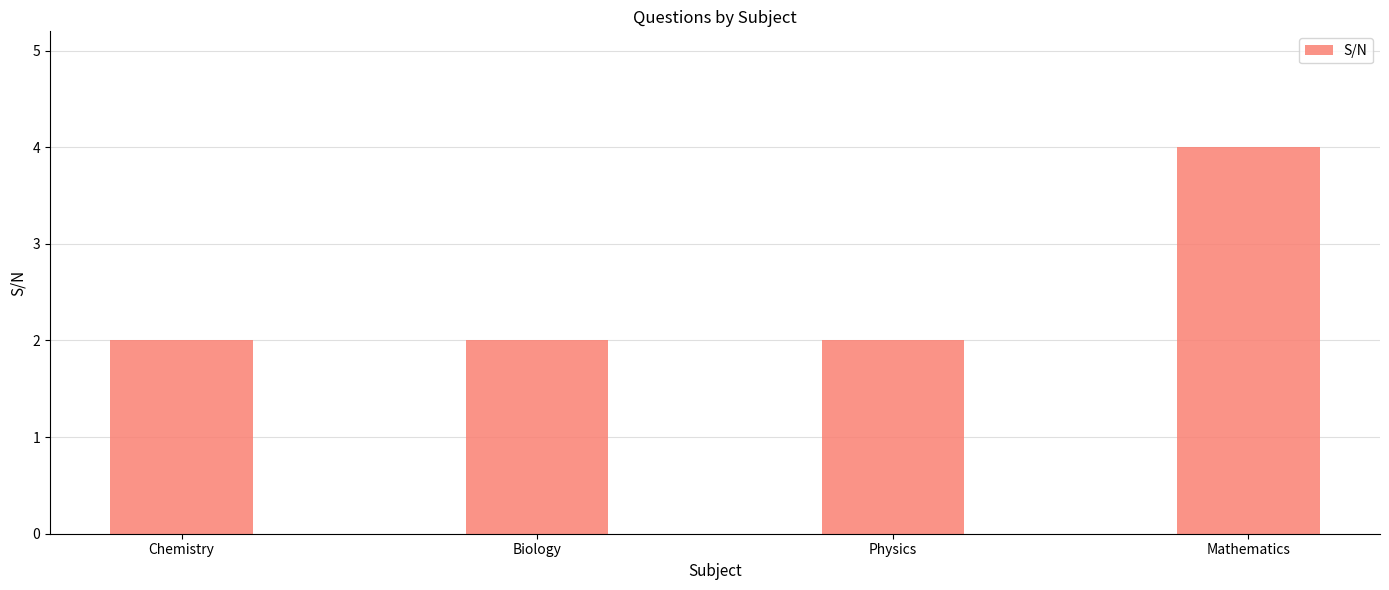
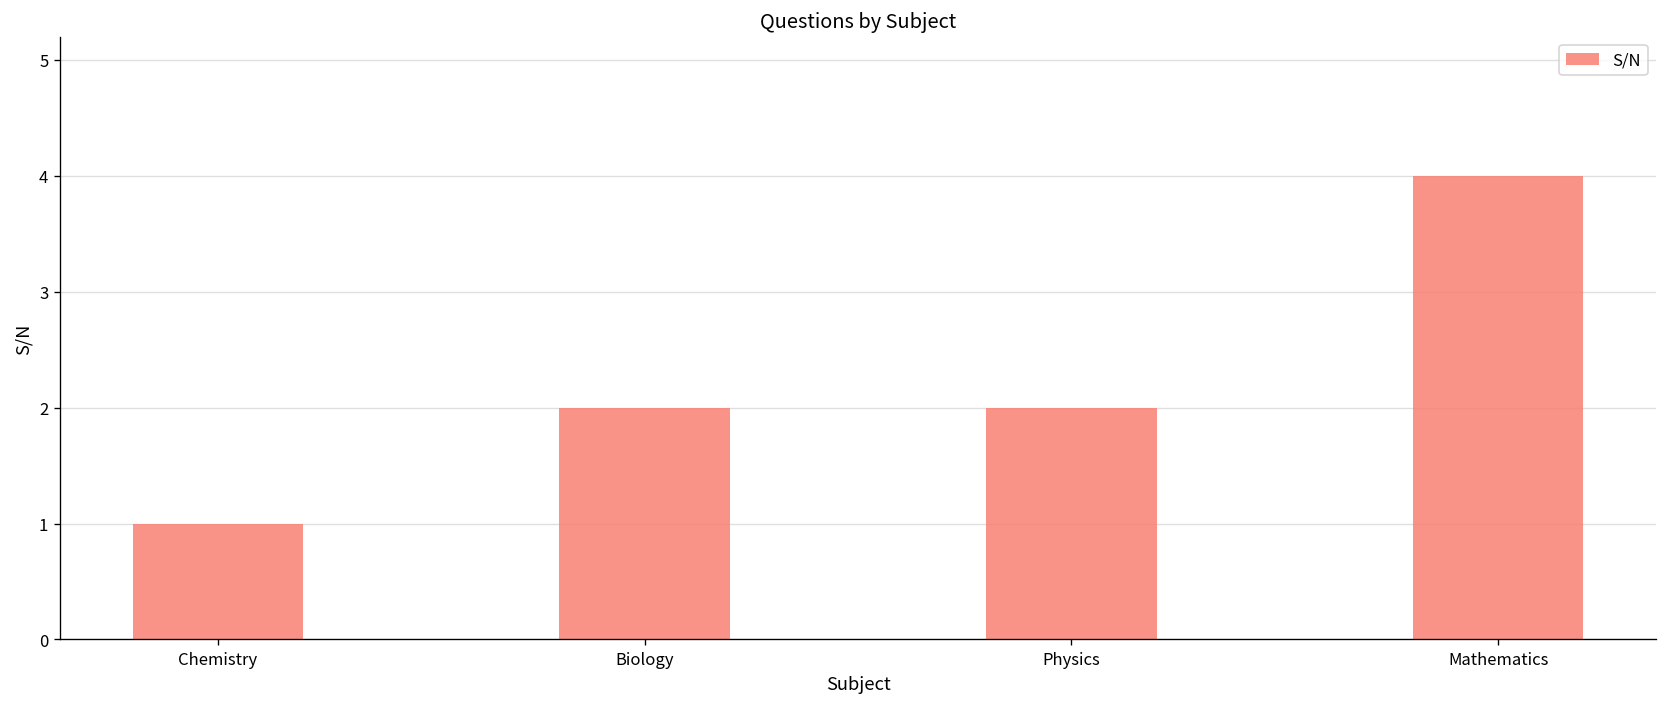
  {
-   "Chemistry": 2,
+   "Chemistry": 1,
    "Biology": 2,
    "Physics": 2,
    "Mathematics": 4
  }
